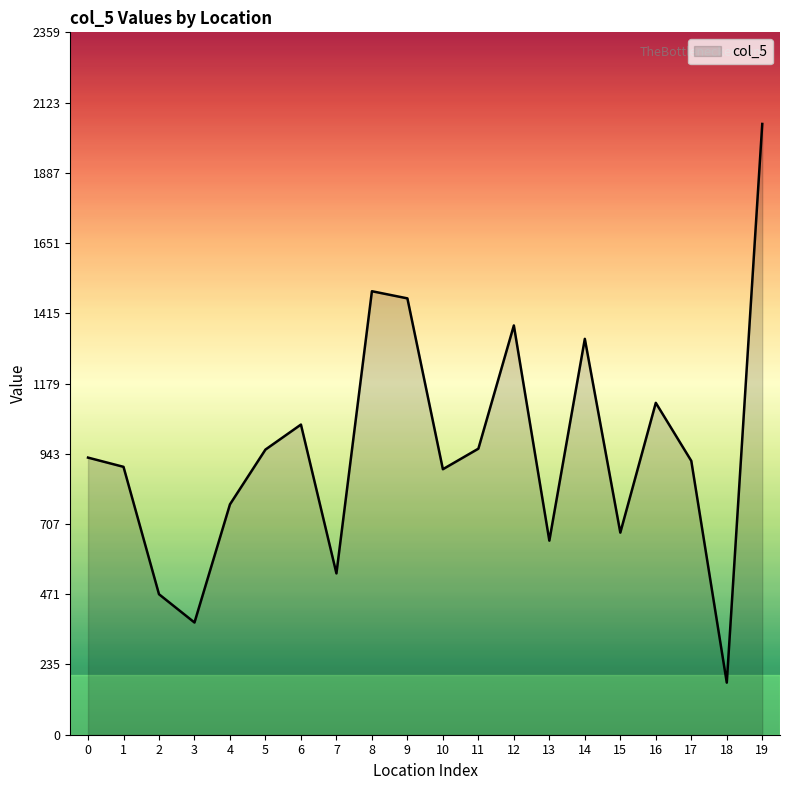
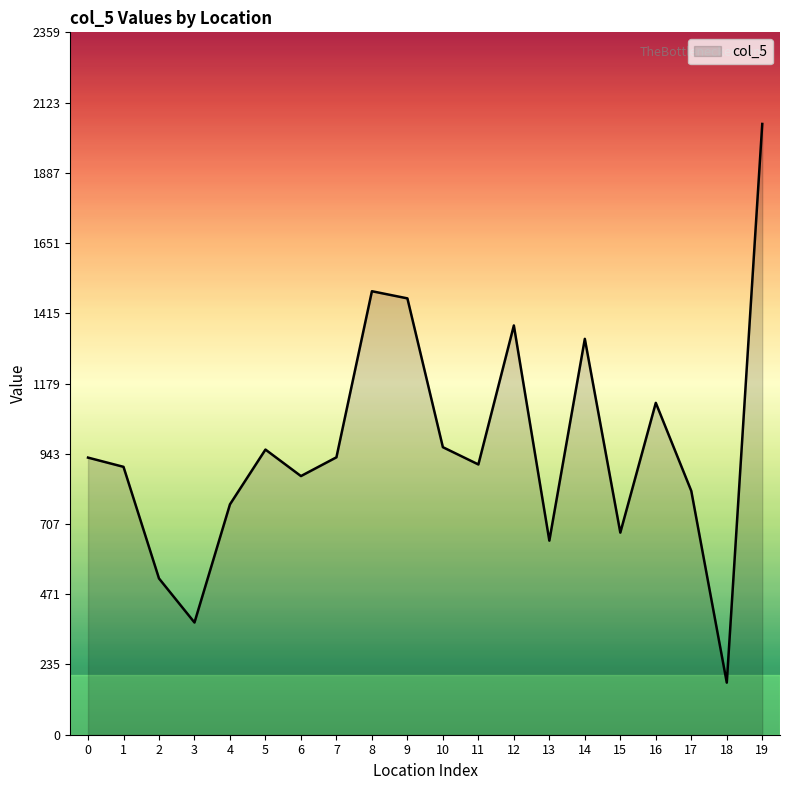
  {
    "0": 930,
    "1": 900,
-   "2": 470,
+   "2": 530,
    "3": 380,
    "4": 770,
    "5": 960,
-   "6": 1040,
-   "7": 540,
+   "6": 870,
+   "7": 930,
    "8": 1490,
    "9": 1470,
-   "10": 890,
-   "11": 960,
+   "10": 970,
+   "11": 910,
    "12": 1380,
    "13": 650,
    "14": 1330,
    "15": 680,
    "16": 1120,
-   "17": 920,
+   "17": 820,
    "18": 180,
    "19": 2050
  }
